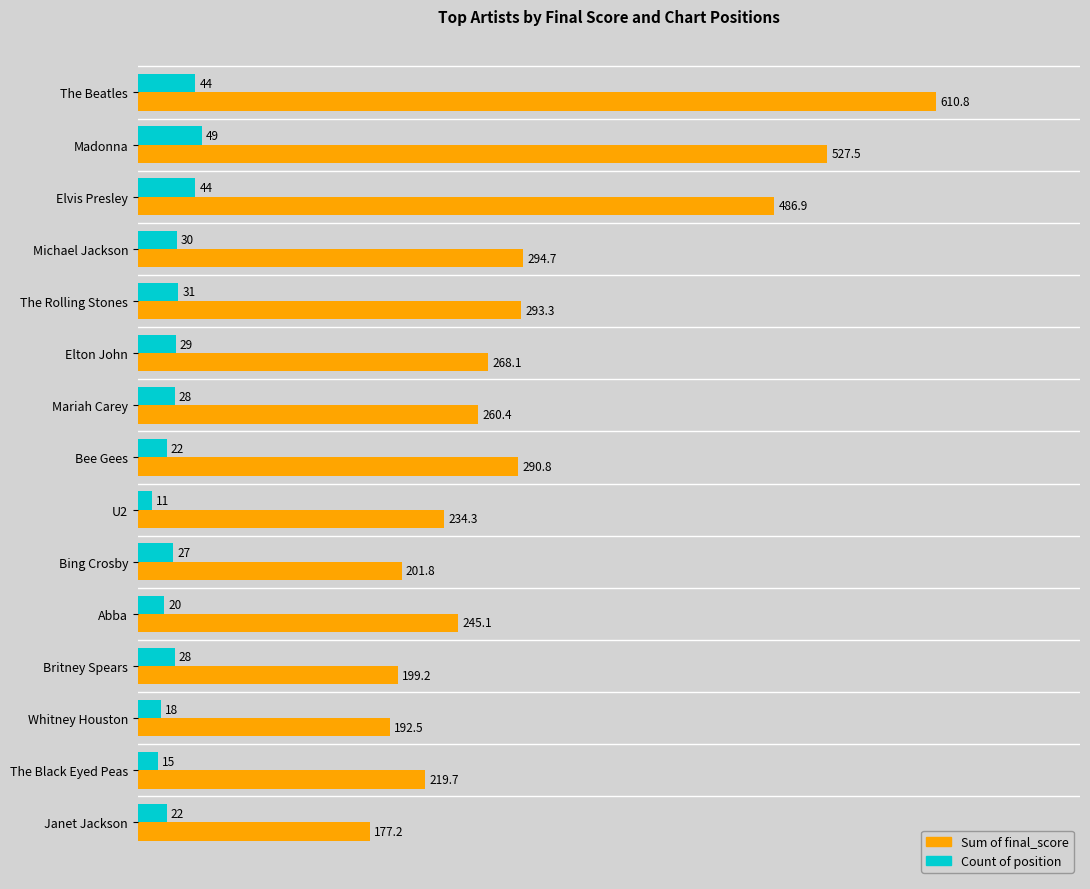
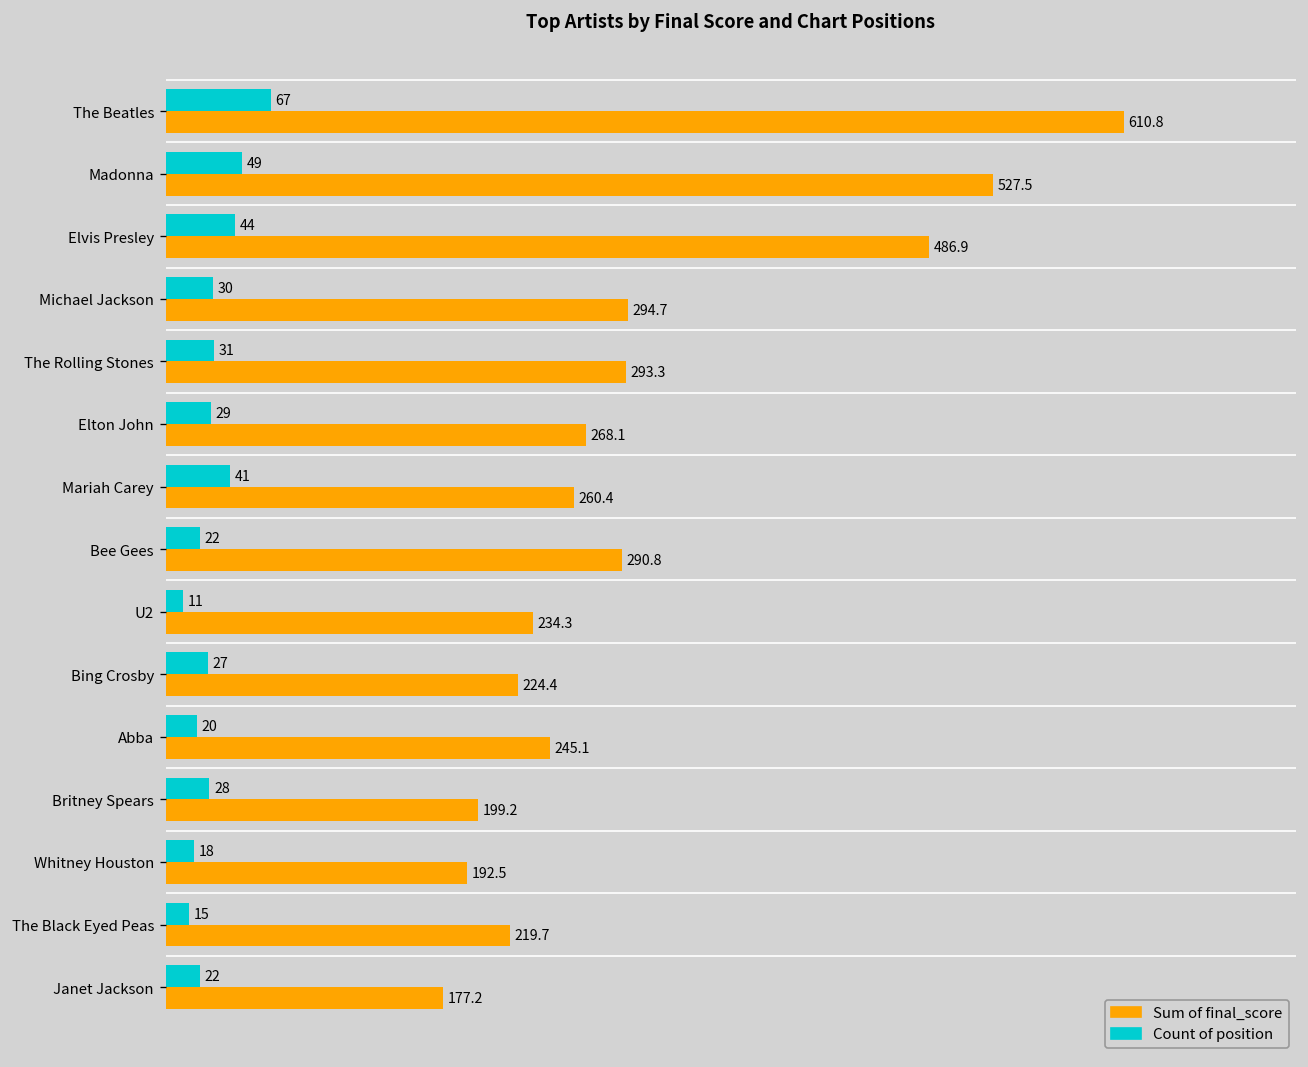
  {
    "Sum of final_score": {
      "The Beatles": 610.8,
      "Madonna": 527.5,
      "Elvis Presley": 486.9,
      "Michael Jackson": 294.7,
      "The Rolling Stones": 293.3,
      "Elton John": 268.1,
      "Mariah Carey": 260.4,
      "Bee Gees": 290.8,
      "U2": 234.3,
-     "Bing Crosby": 201.8,
+     "Bing Crosby": 224.4,
      "Abba": 245.1,
      "Britney Spears": 199.2,
      "Whitney Houston": 192.5,
      "The Black Eyed Peas": 219.7,
      "Janet Jackson": 177.2
    },
    "Count of position": {
-     "The Beatles": 44,
+     "The Beatles": 67,
      "Madonna": 49,
      "Elvis Presley": 44,
      "Michael Jackson": 30,
      "The Rolling Stones": 31,
      "Elton John": 29,
-     "Mariah Carey": 28,
+     "Mariah Carey": 41,
      "Bee Gees": 22,
      "U2": 11,
      "Bing Crosby": 27,
      "Abba": 20,
      "Britney Spears": 28,
      "Whitney Houston": 18,
      "The Black Eyed Peas": 15,
      "Janet Jackson": 22
    }
  }
